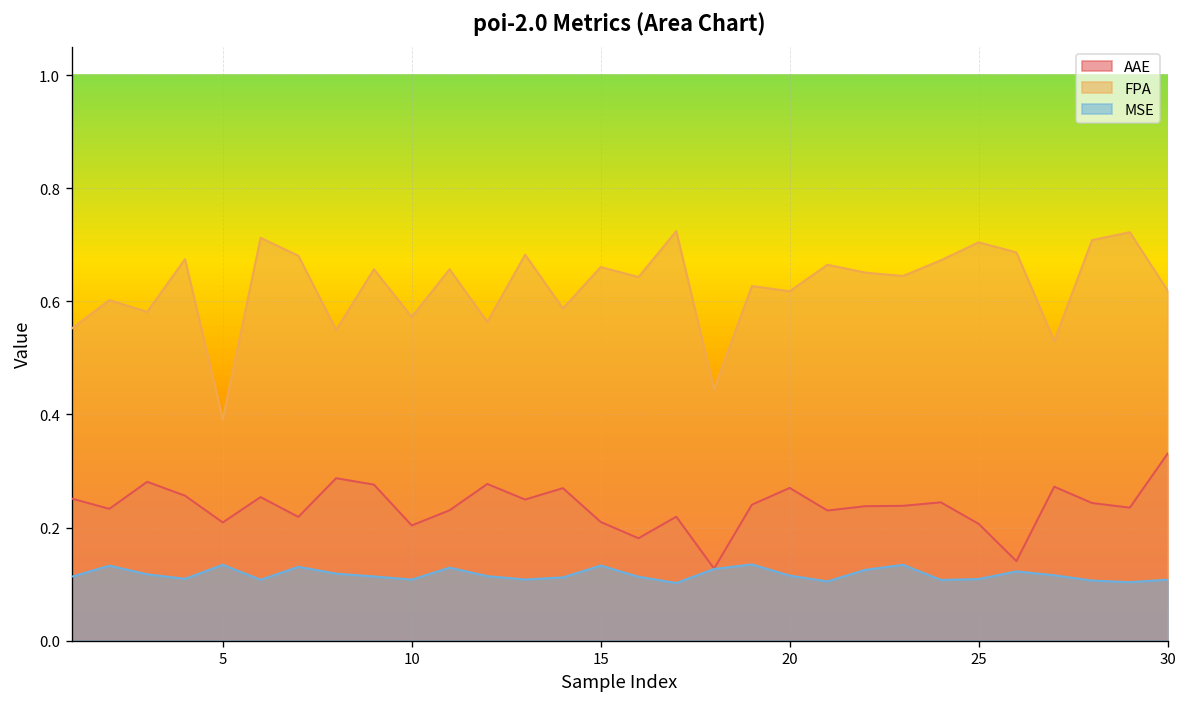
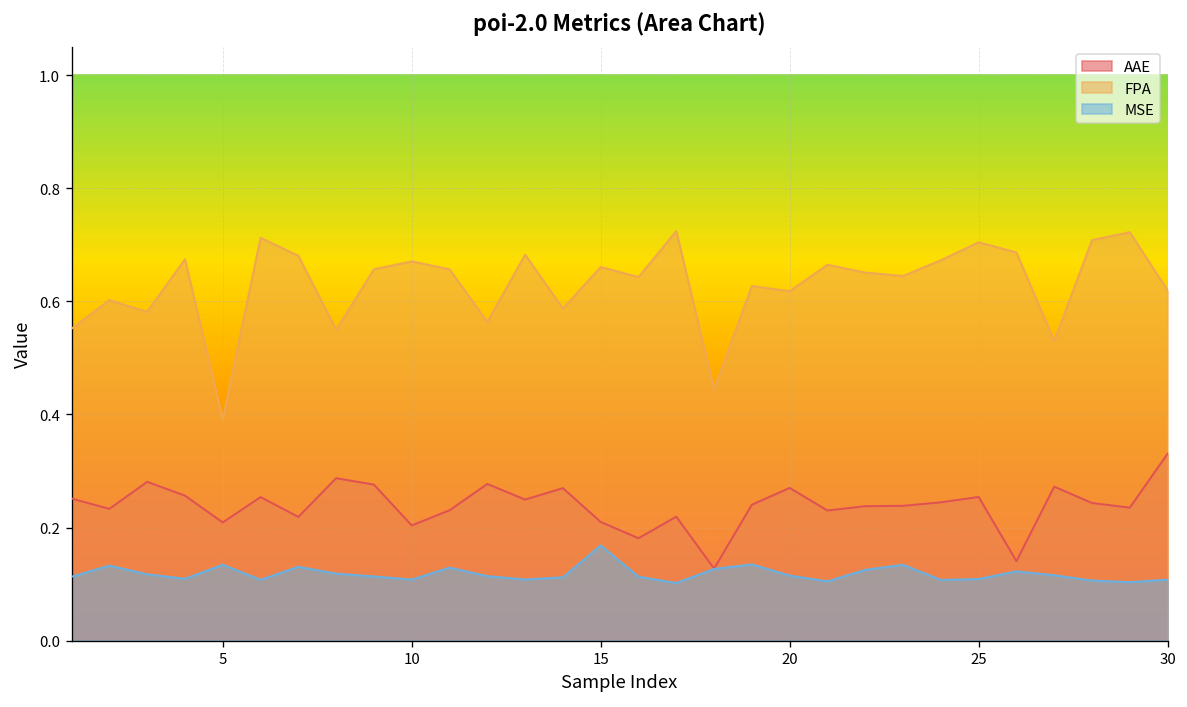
  {
    "AAE": {
      "5": 0.21,
      "10": 0.20,
      "15": 0.21,
      "20": 0.27,
-     "25": 0.21,
+     "25": 0.25,
      "30": 0.33
    },
    "FPA": {
      "5": 0.39,
-     "10": 0.57,
+     "10": 0.67,
      "15": 0.66,
      "20": 0.62,
      "25": 0.70,
      "30": 0.62
    },
    "MSE": {
      "5": 0.13,
      "10": 0.11,
-     "15": 0.13,
+     "15": 0.17,
      "20": 0.12,
      "25": 0.11,
      "30": 0.11
    }
  }
